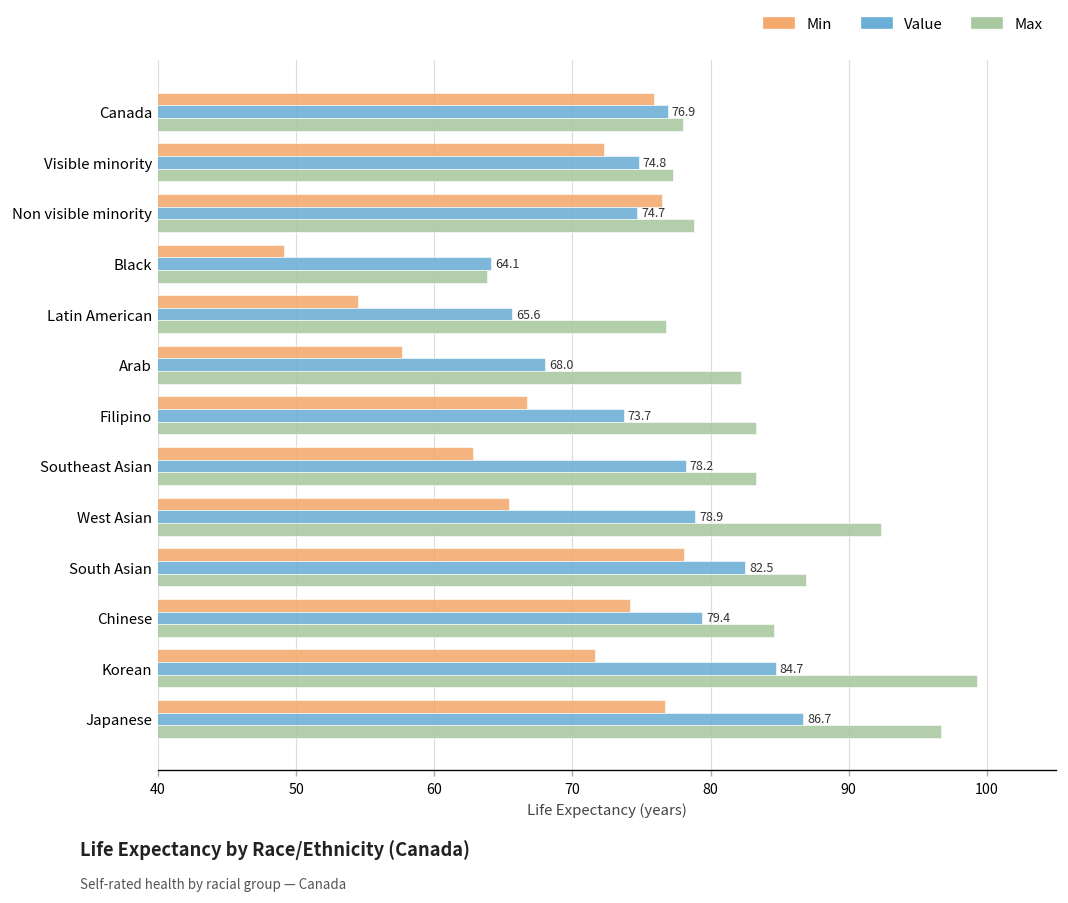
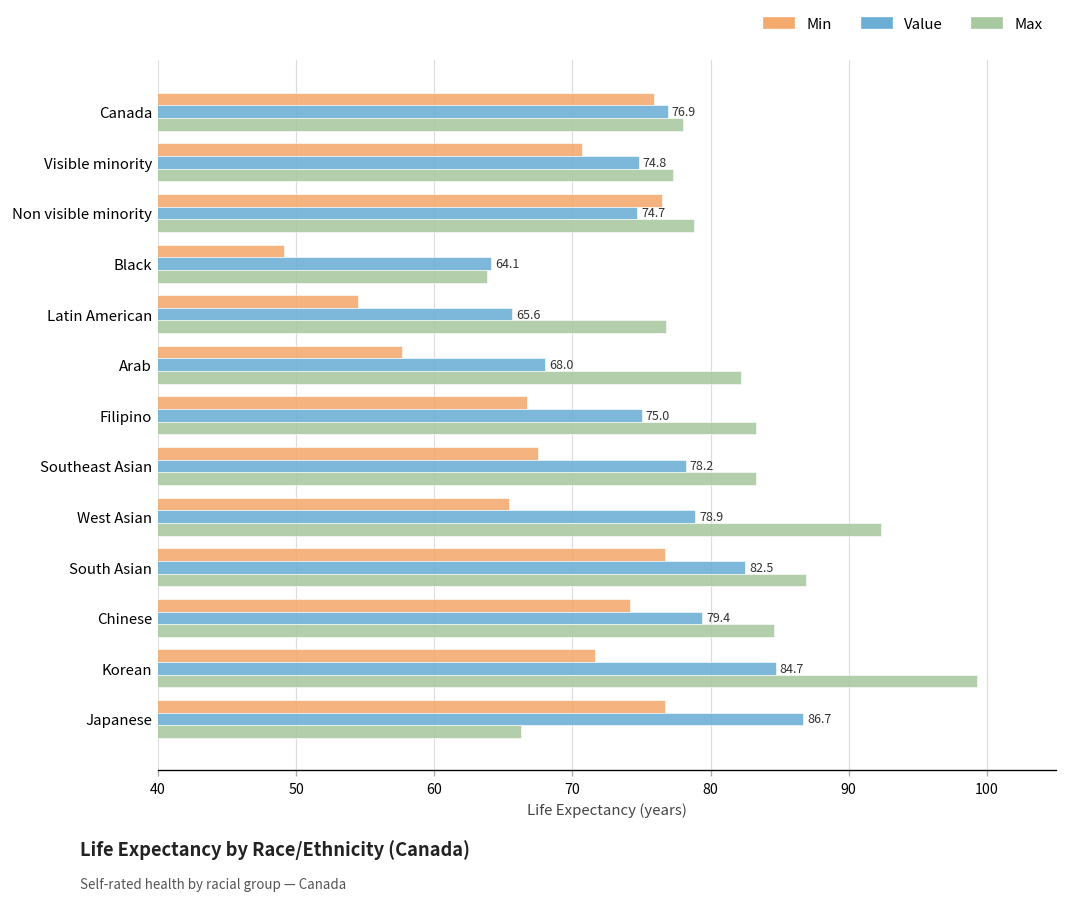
  {
    "Min": {
      "Canada": 75.9,
-     "Visible minority": 72.3,
+     "Visible minority": 70.7,
      "Non visible minority": 76.5,
      "Black": 49.1,
      "Latin American": 54.5,
      "Arab": 57.7,
      "Filipino": 66.7,
-     "Southeast Asian": 62.8,
+     "Southeast Asian": 67.5,
      "West Asian": 65.4,
-     "South Asian": 78.1,
+     "South Asian": 76.7,
      "Chinese": 74.2,
      "Korean": 71.6,
      "Japanese": 76.7
    },
    "Value": {
      "Canada": 76.9,
      "Visible minority": 74.8,
      "Non visible minority": 74.7,
      "Black": 64.1,
      "Latin American": 65.6,
      "Arab": 68.0,
-     "Filipino": 73.7,
+     "Filipino": 75.0,
      "Southeast Asian": 78.2,
      "West Asian": 78.9,
      "South Asian": 82.5,
      "Chinese": 79.4,
      "Korean": 84.7,
      "Japanese": 86.7
    },
    "Max": {
      "Canada": 78.0,
      "Visible minority": 77.3,
      "Non visible minority": 78.8,
      "Black": 63.8,
      "Latin American": 76.8,
      "Arab": 82.2,
      "Filipino": 83.3,
      "Southeast Asian": 83.3,
      "West Asian": 92.3,
      "South Asian": 86.9,
      "Chinese": 84.6,
      "Korean": 99.3,
-     "Japanese": 96.7
+     "Japanese": 66.3
    }
  }
